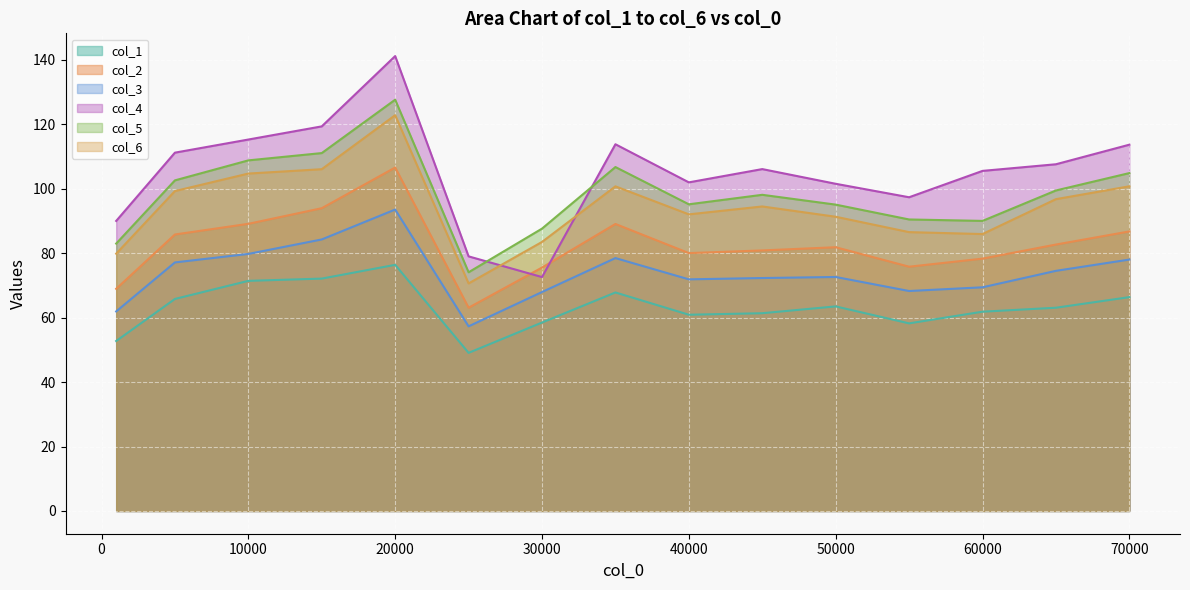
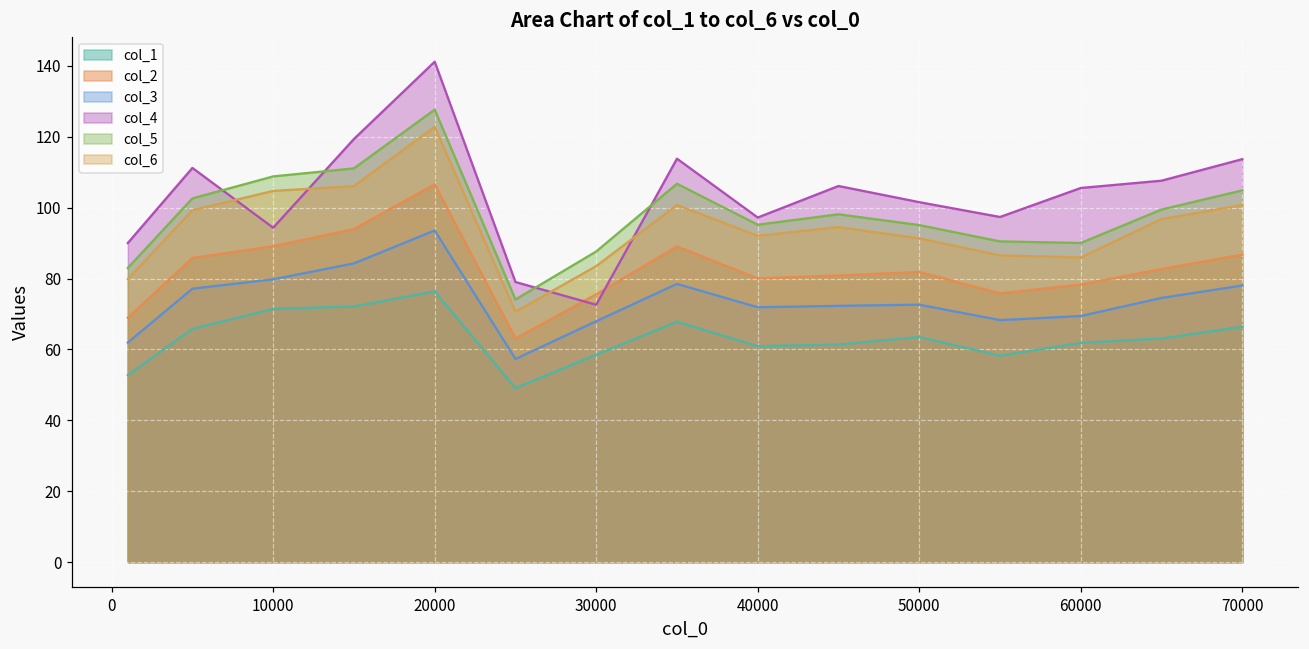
  {
    "col_4": {
-     "10000": 115,
+     "10000": 94,
      "20000": 141,
      "30000": 73,
-     "40000": 102,
+     "40000": 97,
      "50000": 102,
      "60000": 106,
      "70000": 114
    }
  }
